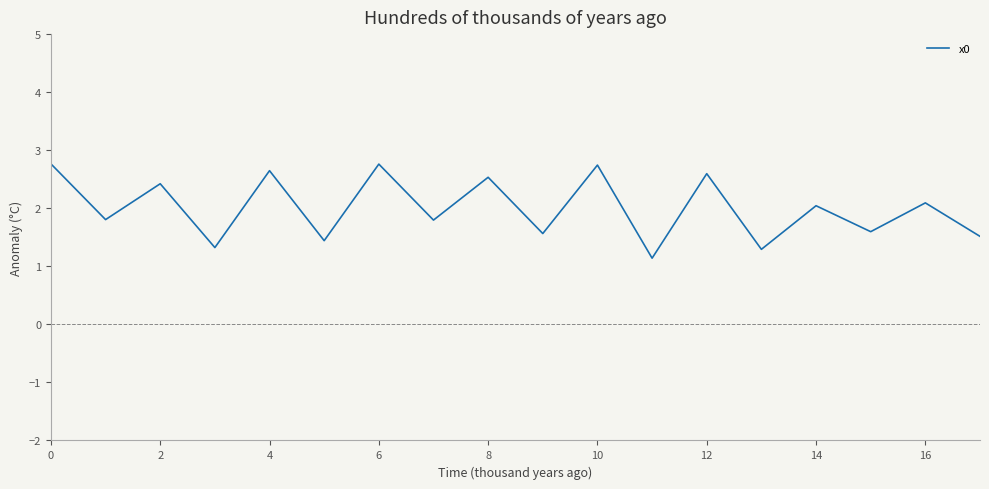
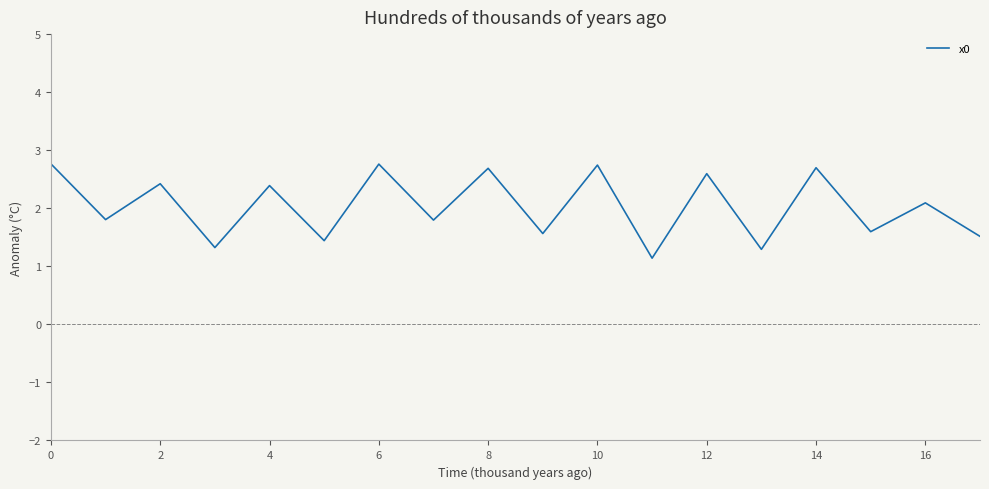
  {
    "0": 2.8,
    "2": 2.4,
-   "4": 2.6,
+   "4": 2.4,
    "6": 2.8,
-   "8": 2.5,
+   "8": 2.7,
    "10": 2.7,
    "12": 2.6,
-   "14": 2.0,
+   "14": 2.7,
    "16": 2.1
  }
